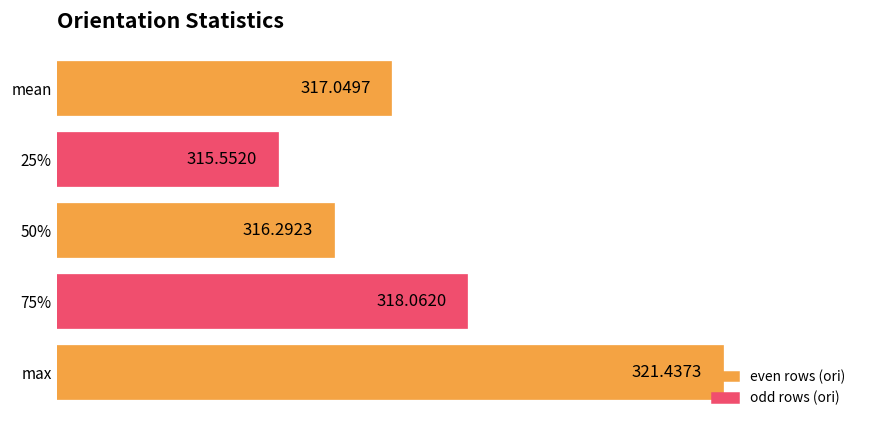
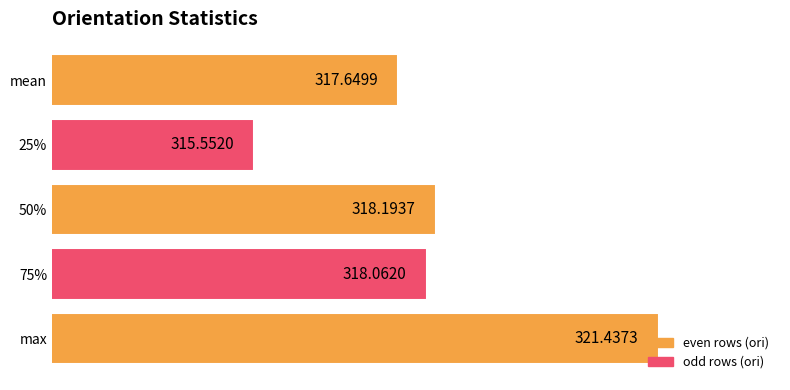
  {
-   "mean": 317.0497,
+   "mean": 317.6499,
    "25%": 315.5520,
-   "50%": 316.2923,
+   "50%": 318.1937,
    "75%": 318.0620,
    "max": 321.4373
  }
